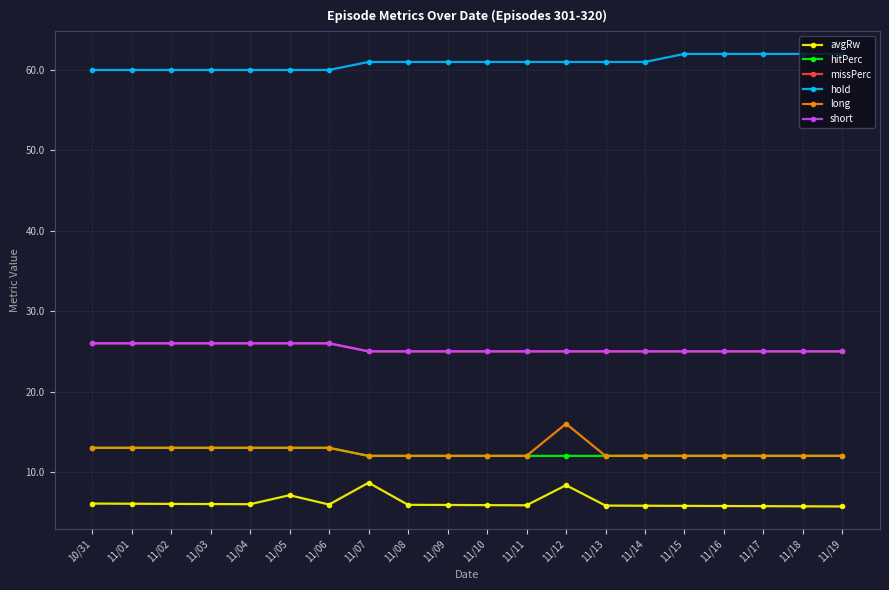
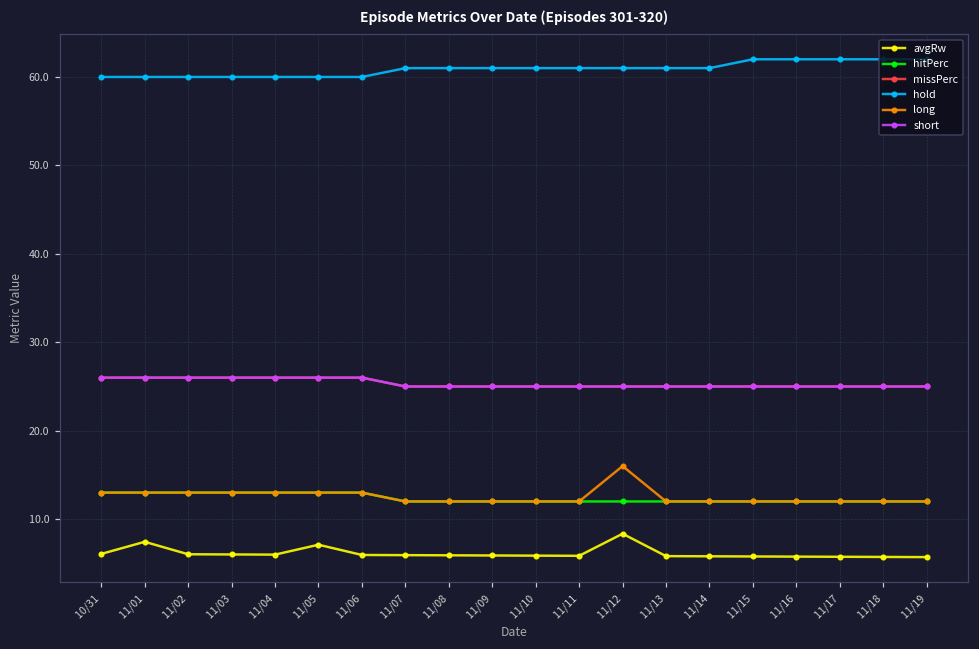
  {
    "avgRw": {
      "10/31": 6,
-     "11/01": 6,
+     "11/01": 7,
      "11/02": 6,
      "11/03": 6,
      "11/04": 6,
      "11/05": 7,
      "11/06": 6,
-     "11/07": 9,
+     "11/07": 6,
      "11/08": 6,
      "11/09": 6,
      "11/10": 6,
      "11/11": 6,
      "11/12": 8,
      "11/13": 6,
      "11/14": 6,
      "11/15": 6,
      "11/16": 6,
      "11/17": 6,
      "11/18": 6,
      "11/19": 6
    },
    "hitPerc": {
      "11/12": 12
    },
    "short": {
      "10/31": 26,
      "11/01": 26,
      "11/02": 26,
      "11/03": 26,
      "11/04": 26,
      "11/05": 26,
      "11/06": 26,
      "11/07": 25,
      "11/08": 25,
      "11/09": 25,
      "11/10": 25,
      "11/11": 25,
      "11/12": 25,
      "11/13": 25,
      "11/14": 25,
      "11/15": 25,
      "11/16": 25,
      "11/17": 25,
      "11/18": 25,
      "11/19": 25
    },
    "hold": {
      "10/31": 60,
      "11/01": 60,
      "11/02": 60,
      "11/03": 60,
      "11/04": 60,
      "11/05": 60,
      "11/06": 60,
      "11/07": 61,
      "11/08": 61,
      "11/09": 61,
      "11/10": 61,
      "11/11": 61,
      "11/12": 61,
      "11/13": 61,
      "11/14": 61,
      "11/15": 62,
      "11/16": 62,
      "11/17": 62
    },
    "long": {
      "11/12": 16
    }
  }
